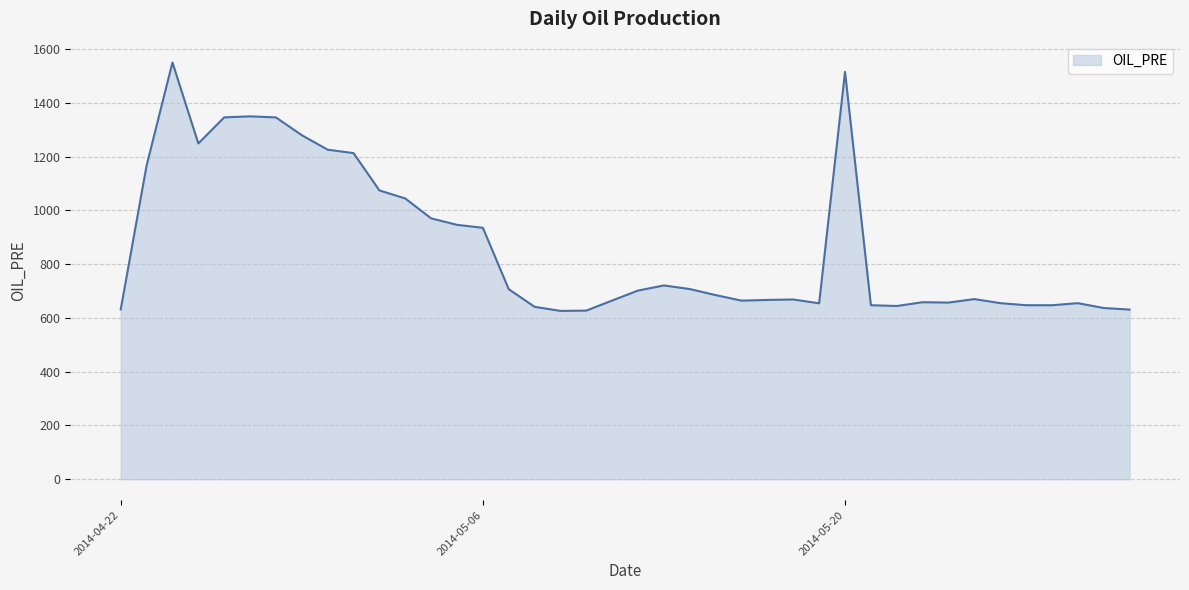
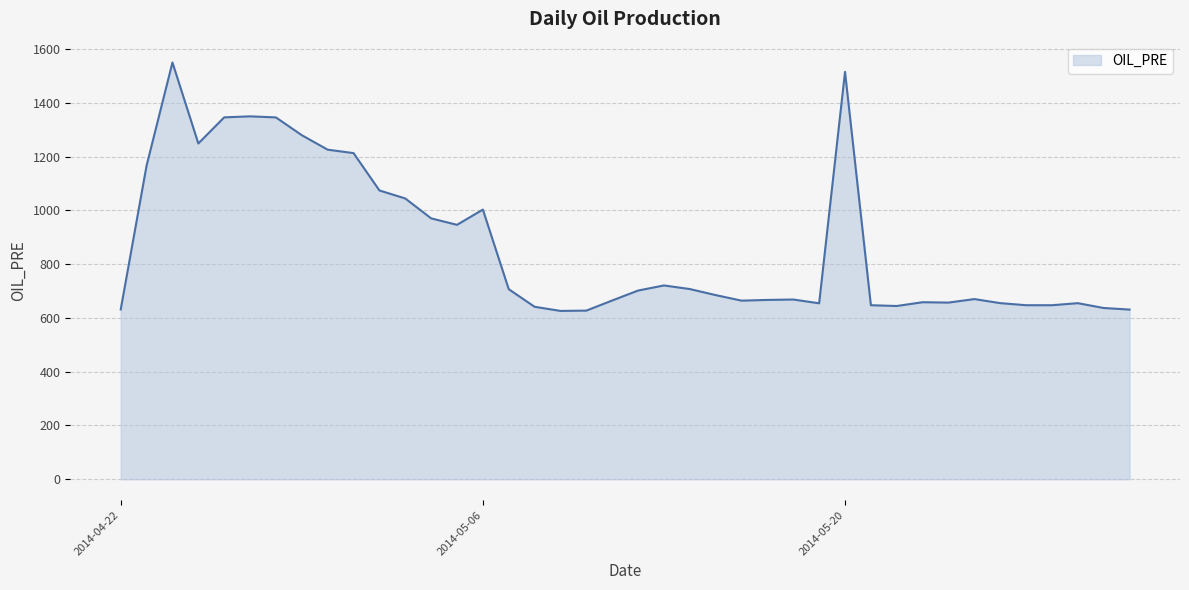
  {
    "2014-04-22": 630,
-   "2014-05-06": 940,
+   "2014-05-06": 1000,
    "2014-05-20": 1520
  }
